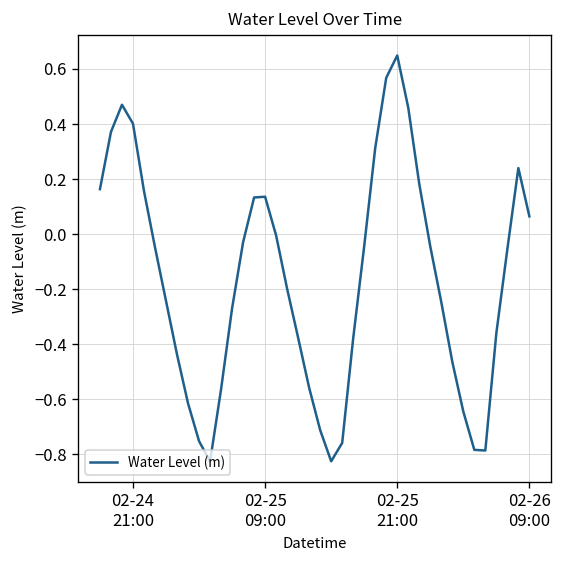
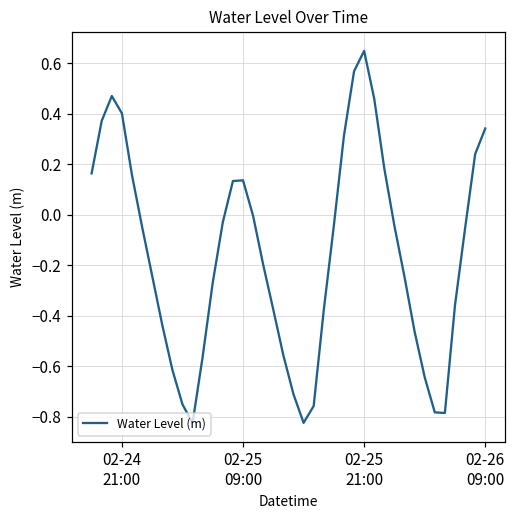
  {
    "02-24 21:00": 0.40,
    "02-25 09:00": 0.14,
    "02-25 21:00": 0.65,
-   "02-26 09:00": 0.06
+   "02-26 09:00": 0.34
  }
